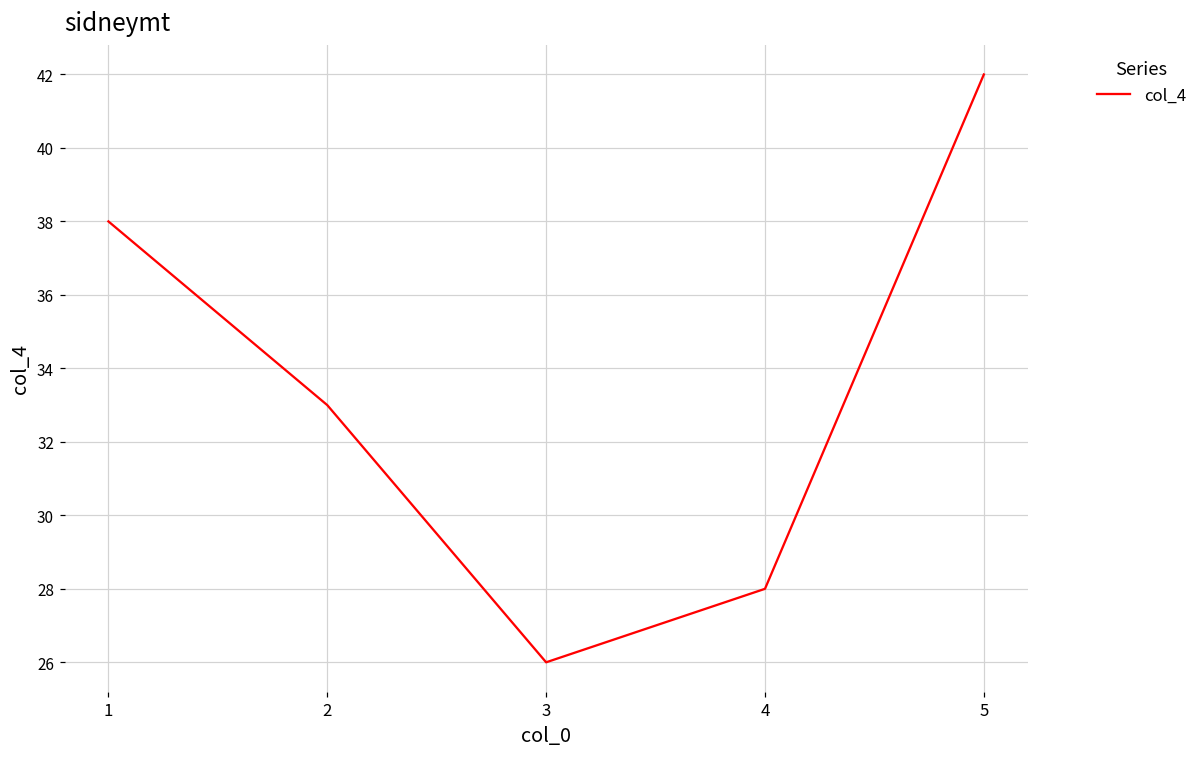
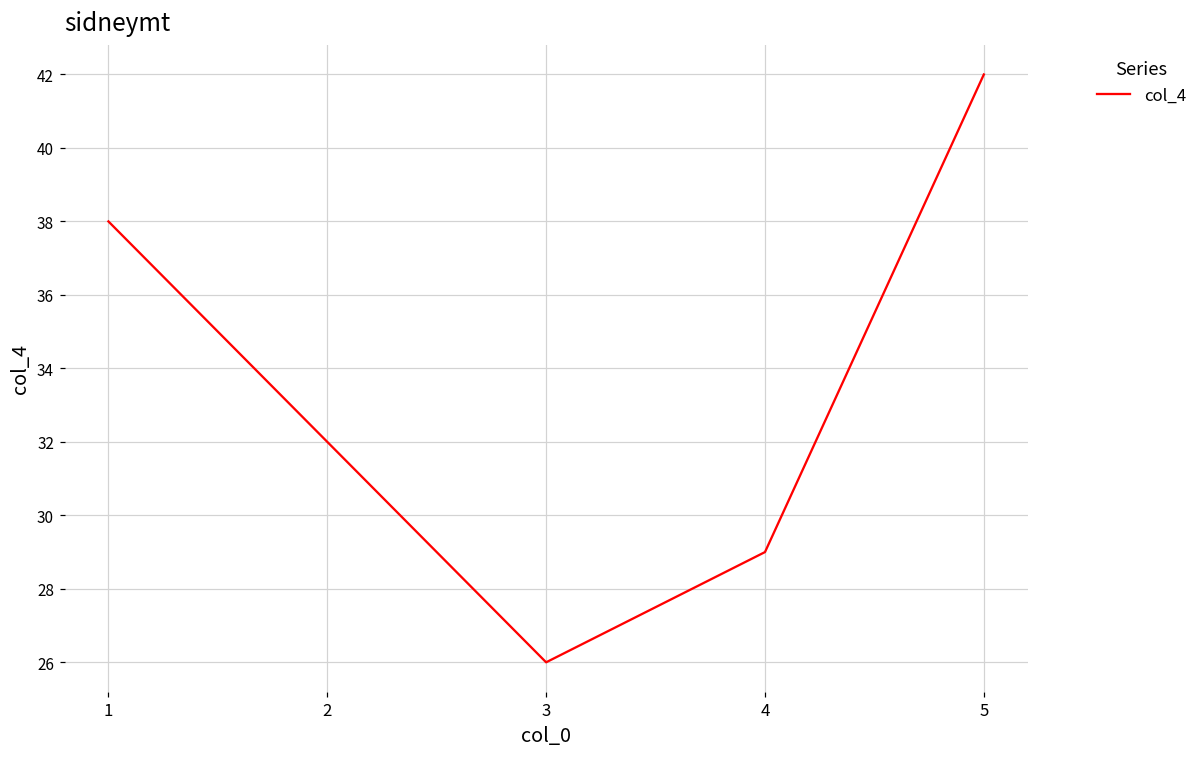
  {
    "1": 38,
-   "2": 33,
+   "2": 32,
    "3": 26,
-   "4": 28,
+   "4": 29,
    "5": 42
  }
